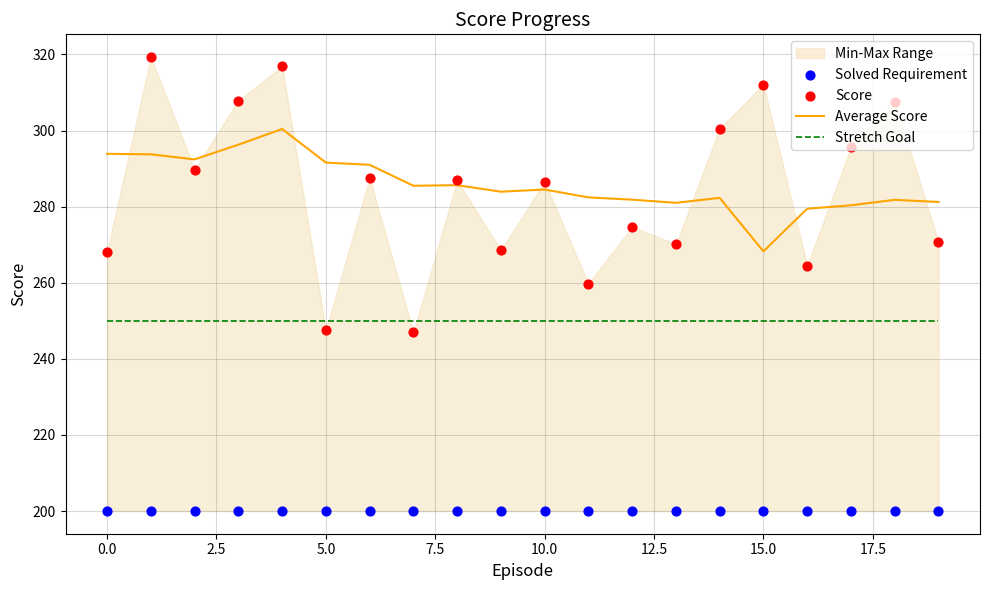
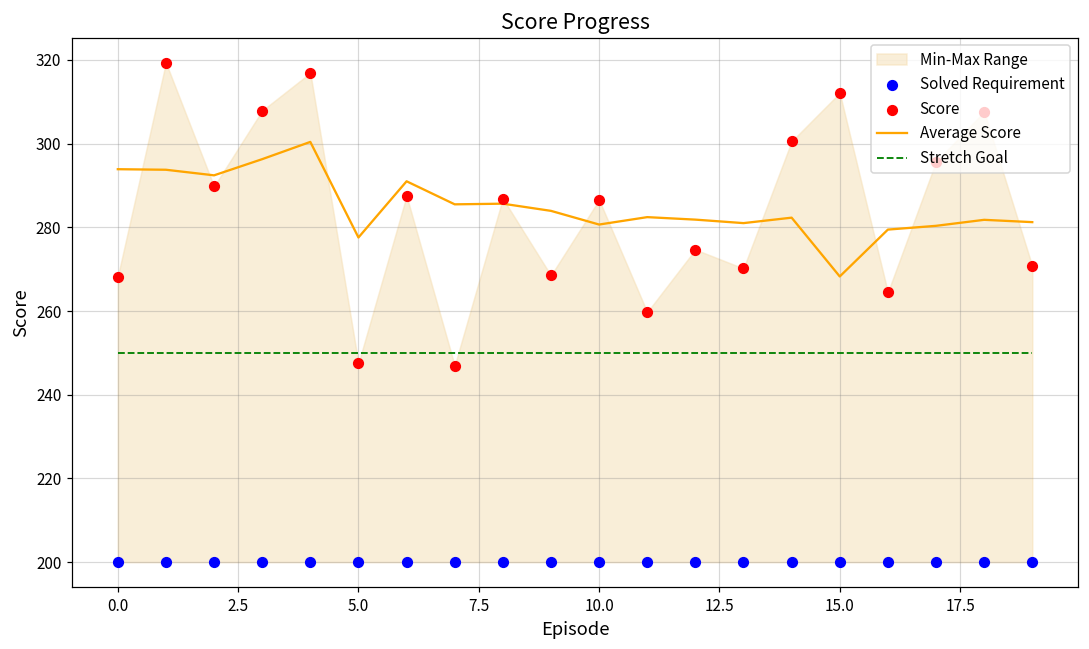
  {
    "Average Score": {
      "0.0": 294,
-     "5.0": 292,
-     "10.0": 285,
+     "5.0": 278,
+     "10.0": 281,
      "15.0": 268
    },
    "Score": {
      "0.0": 268,
      "5.0": 247,
      "10.0": 287,
      "15.0": 312
    },
    "Stretch Goal": {
      "0.0": 250,
      "5.0": 250,
      "10.0": 250,
      "15.0": 250
    }
  }
